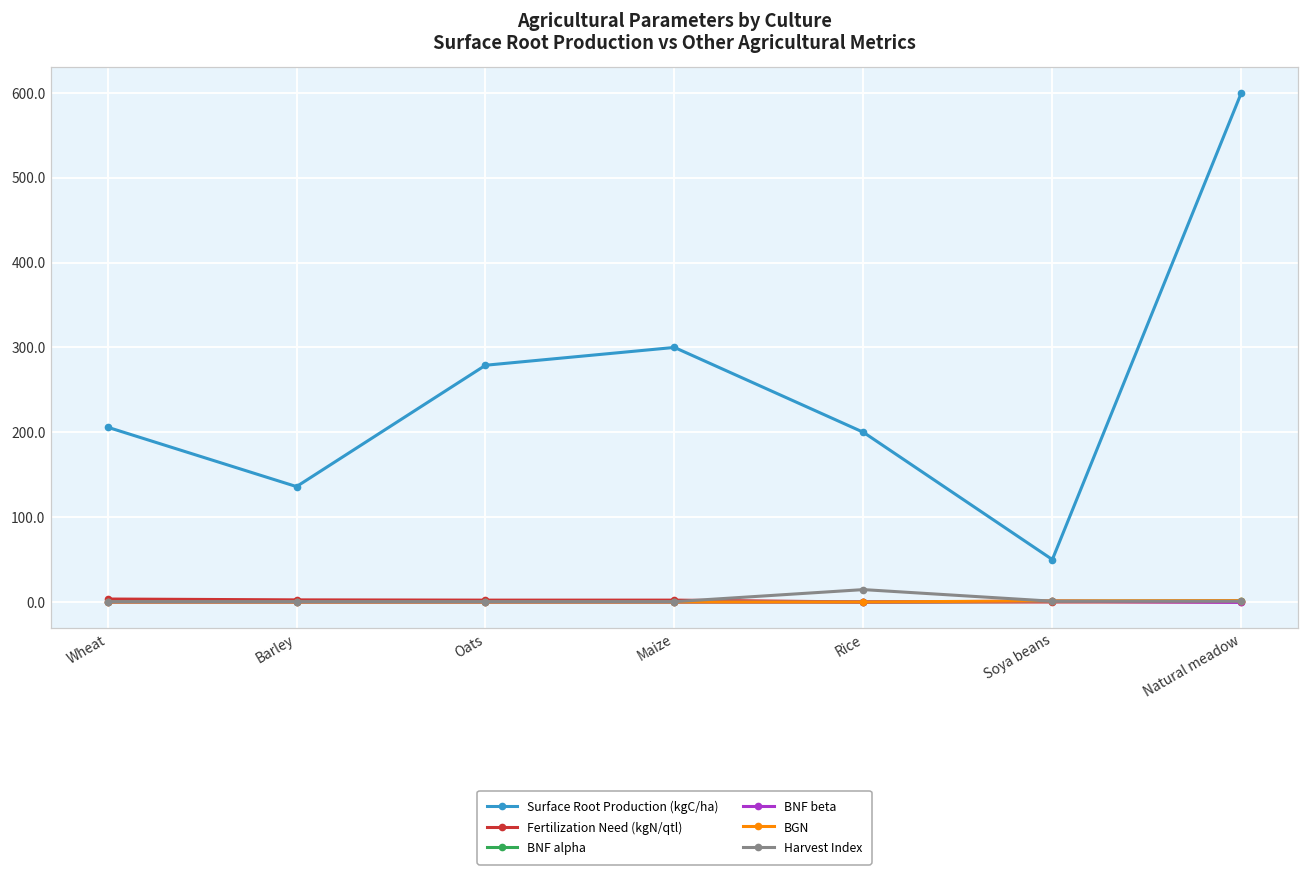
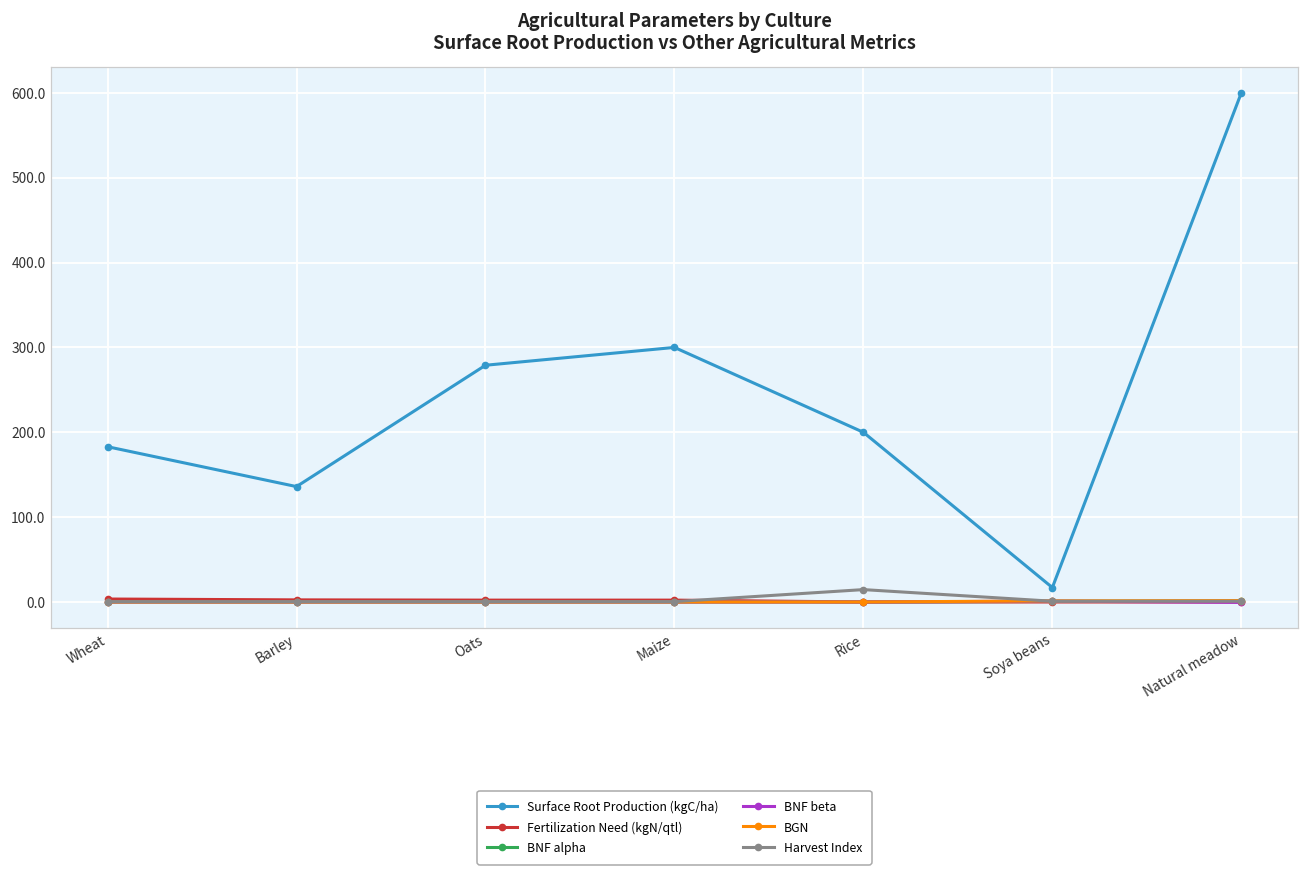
  {
    "Surface Root Production (kgC/ha)": {
-     "Wheat": 210,
+     "Wheat": 180,
      "Barley": 140,
      "Oats": 280,
      "Maize": 300,
      "Rice": 200,
-     "Soya beans": 50,
+     "Soya beans": 20,
      "Natural meadow": 600
    },
    "Harvest Index": {
      "Rice": 10
    }
  }
